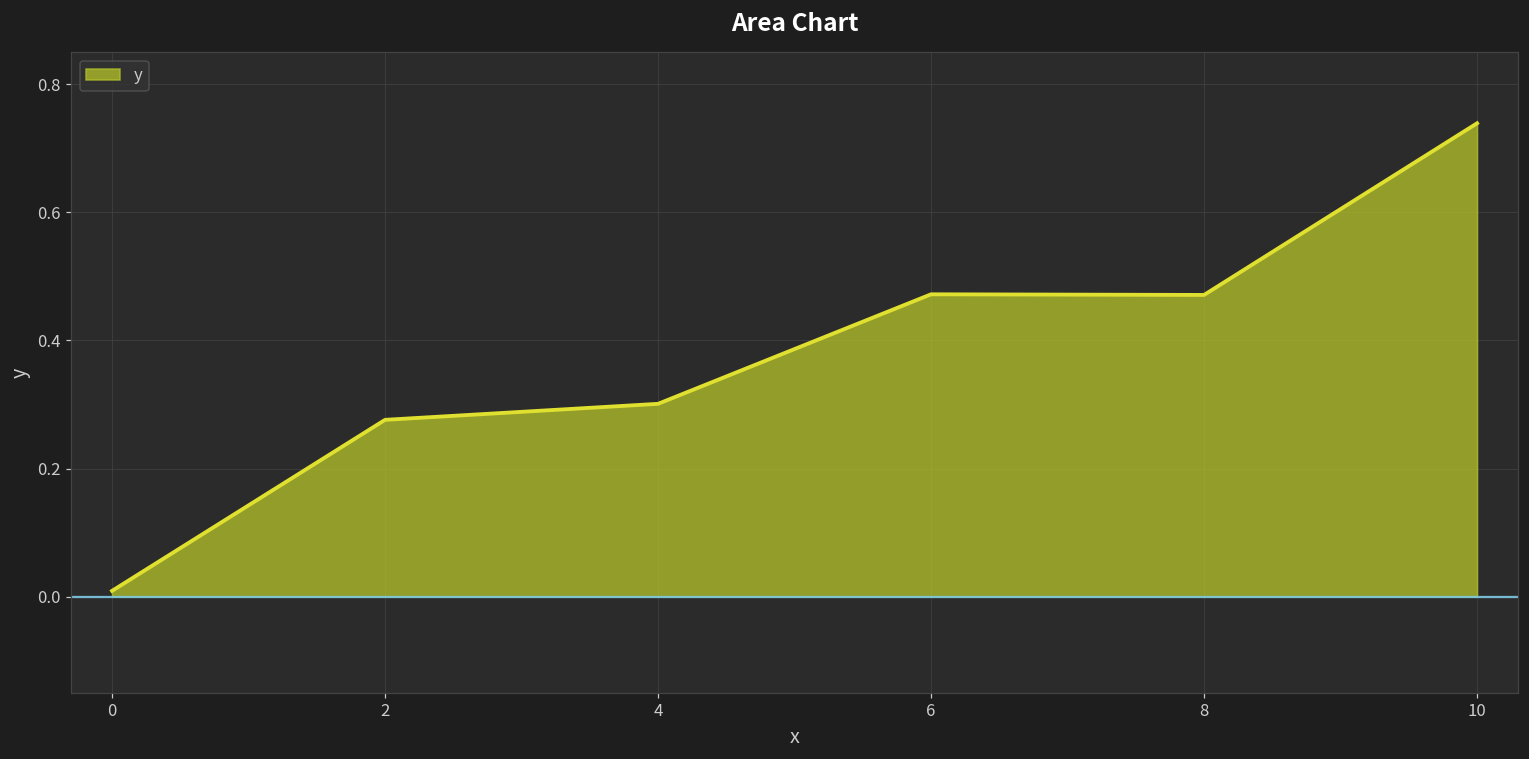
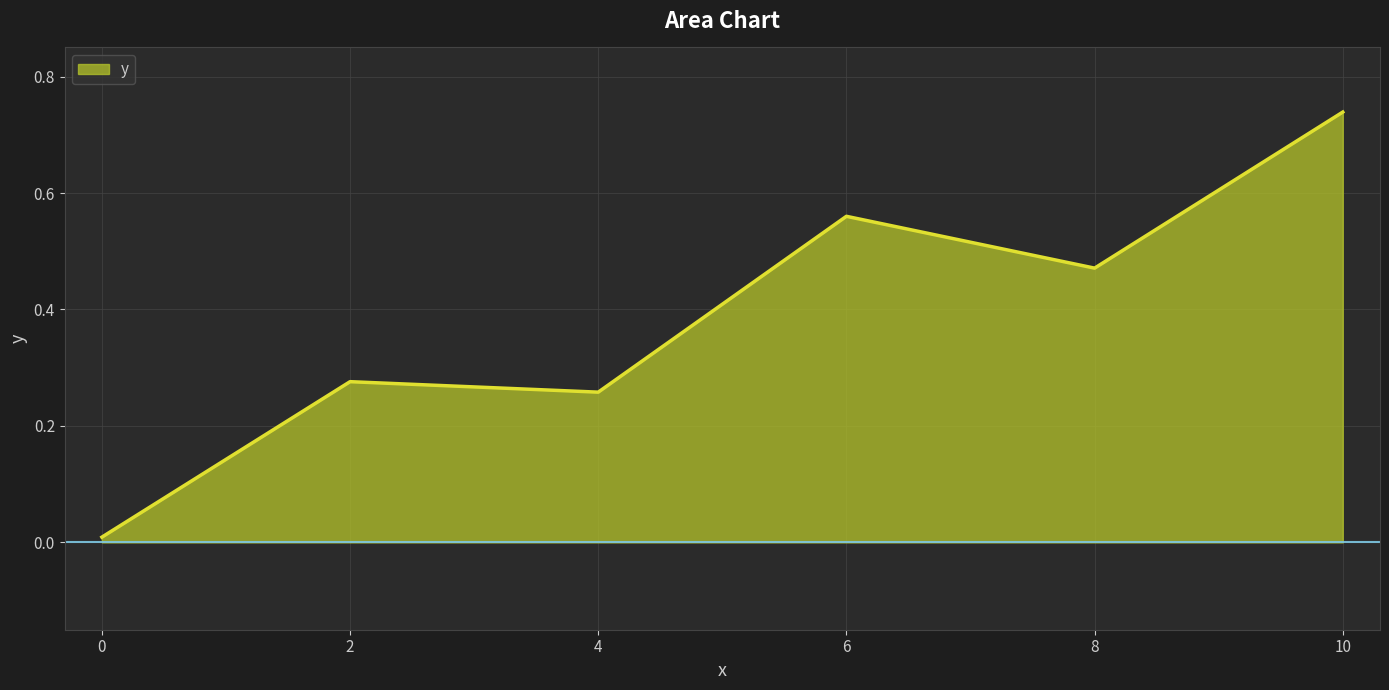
  {
    "0": 0.01,
    "2": 0.28,
-   "4": 0.30,
-   "6": 0.47,
+   "4": 0.26,
+   "6": 0.56,
    "8": 0.47,
    "10": 0.74
  }
